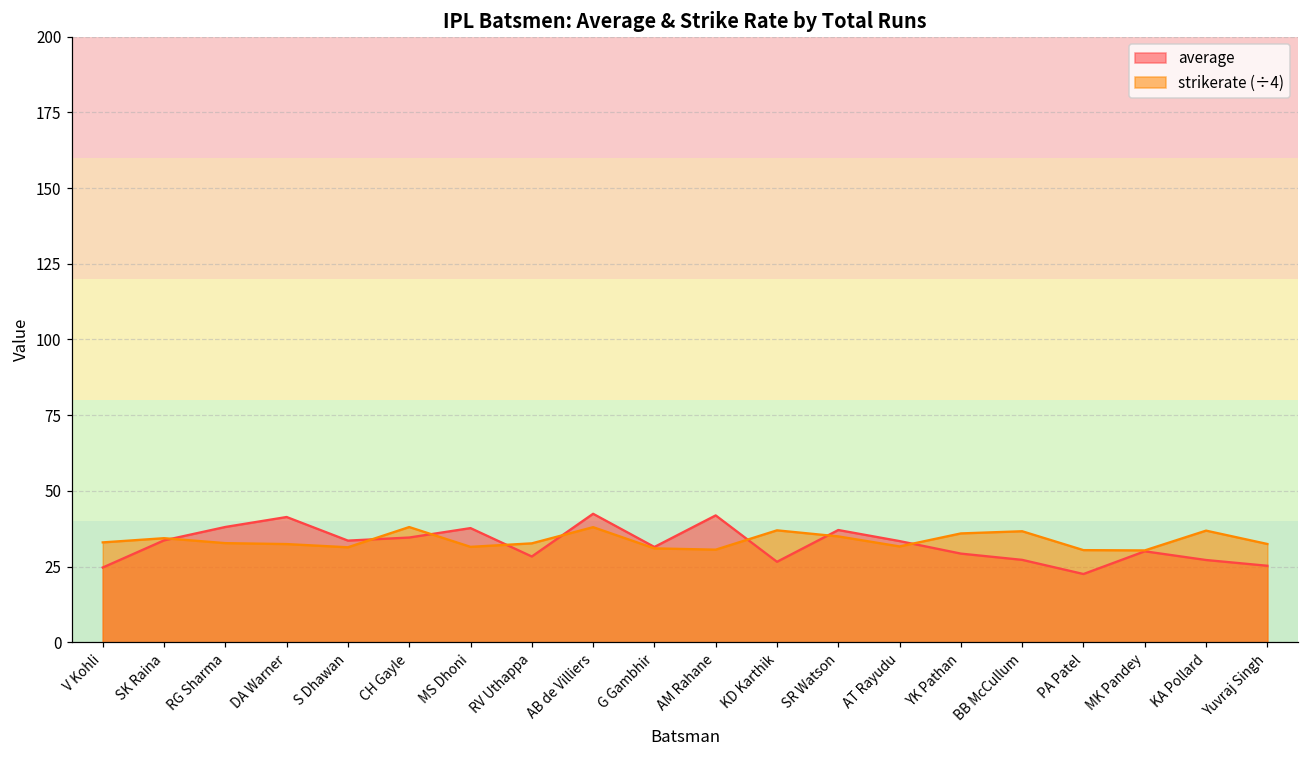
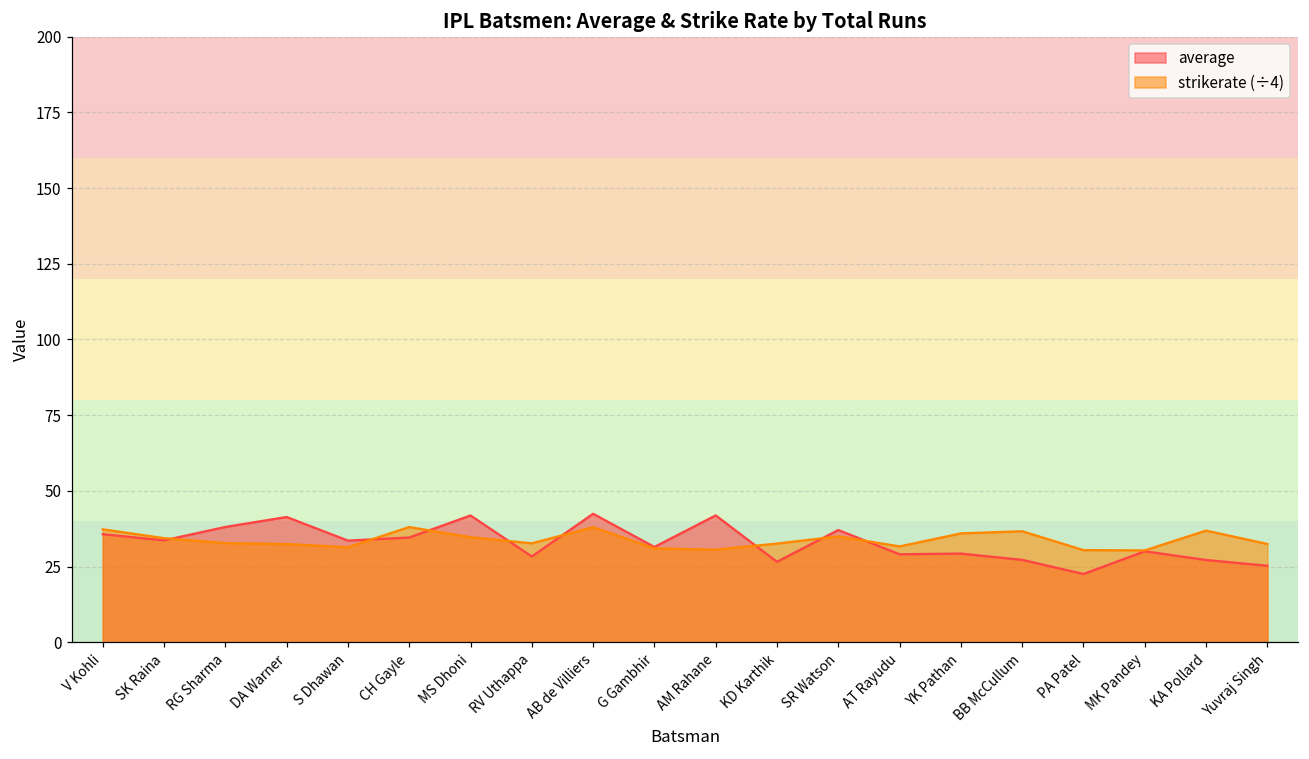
  {
    "average": {
-     "V Kohli": 25,
+     "V Kohli": 36,
      "RG Sharma": 38,
      "DA Warner": 41,
      "S Dhawan": 34,
      "CH Gayle": 35,
-     "MS Dhoni": 38,
+     "MS Dhoni": 42,
      "RV Uthappa": 28,
      "AB de Villiers": 42,
      "AM Rahane": 42,
      "KD Karthik": 27,
      "SR Watson": 37,
-     "AT Rayudu": 33,
+     "AT Rayudu": 29,
      "YK Pathan": 29,
      "BB McCullum": 27,
      "PA Patel": 23,
      "KA Pollard": 27,
      "Yuvraj Singh": 25
    },
    "strikerate (÷4)": {
-     "V Kohli": 33,
+     "V Kohli": 37,
      "RG Sharma": 33,
      "DA Warner": 32,
      "S Dhawan": 31,
      "CH Gayle": 38,
-     "MS Dhoni": 32,
+     "MS Dhoni": 35,
      "RV Uthappa": 33,
      "AB de Villiers": 38,
      "AM Rahane": 31,
-     "KD Karthik": 37,
+     "KD Karthik": 33,
      "SR Watson": 35,
      "AT Rayudu": 32,
      "YK Pathan": 36,
      "BB McCullum": 37,
      "PA Patel": 30,
      "KA Pollard": 37,
      "Yuvraj Singh": 32
    }
  }
